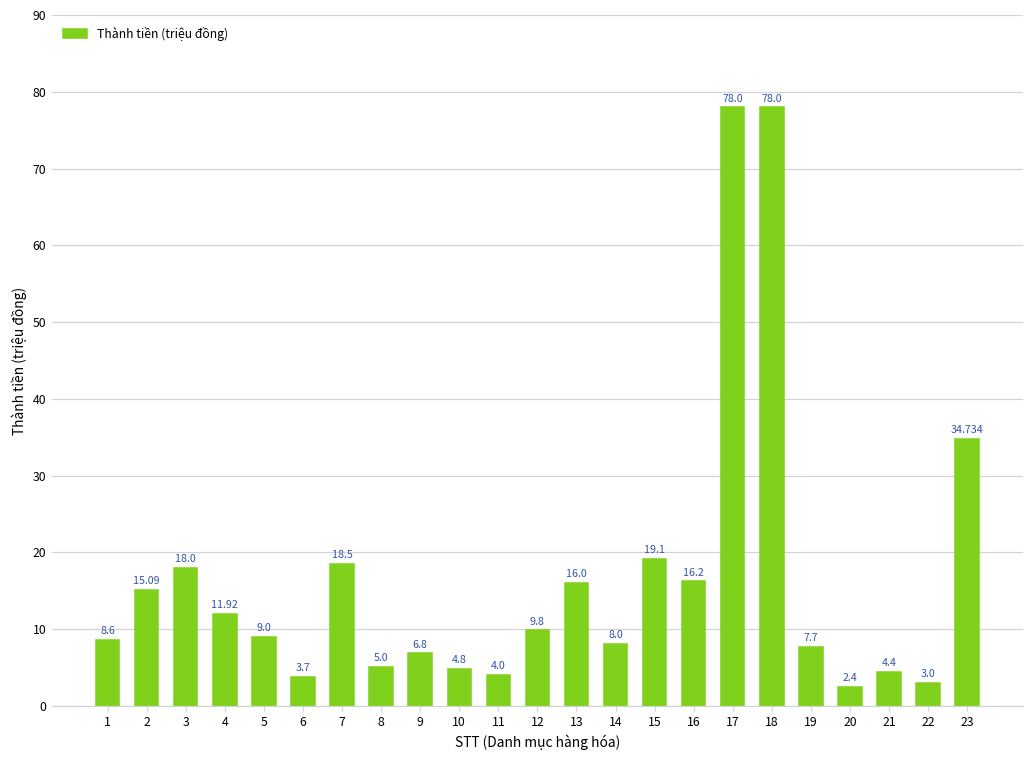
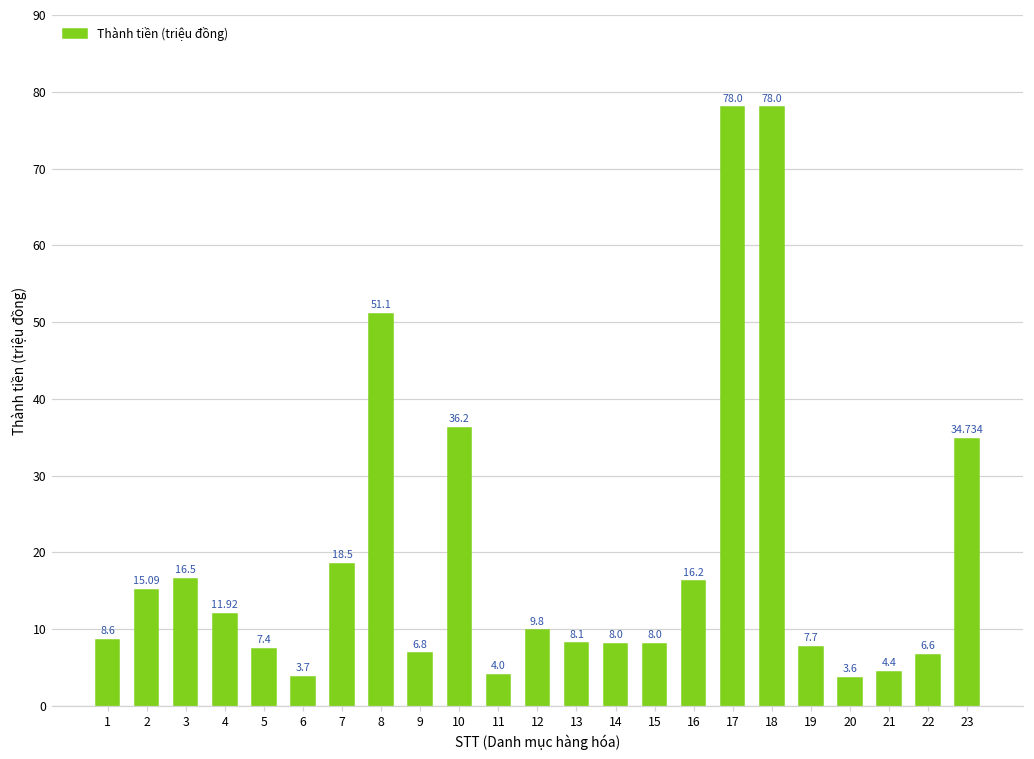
  {
    "1": 8.6,
    "2": 15.09,
-   "3": 18.0,
+   "3": 16.5,
    "4": 11.92,
-   "5": 9.0,
+   "5": 7.4,
    "6": 3.7,
    "7": 18.5,
-   "8": 5.0,
+   "8": 51.1,
    "9": 6.8,
-   "10": 4.8,
+   "10": 36.2,
    "11": 4.0,
    "12": 9.8,
-   "13": 16.0,
+   "13": 8.1,
    "14": 8.0,
-   "15": 19.1,
+   "15": 8.0,
    "16": 16.2,
    "17": 78.0,
    "18": 78.0,
    "19": 7.7,
-   "20": 2.4,
+   "20": 3.6,
    "21": 4.4,
-   "22": 3.0,
+   "22": 6.6,
    "23": 34.734
  }
